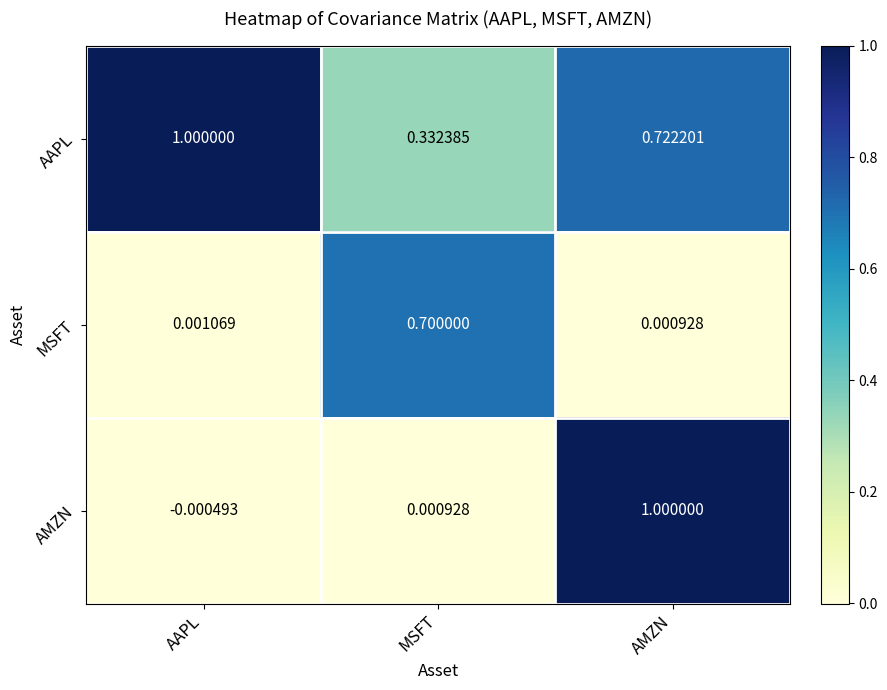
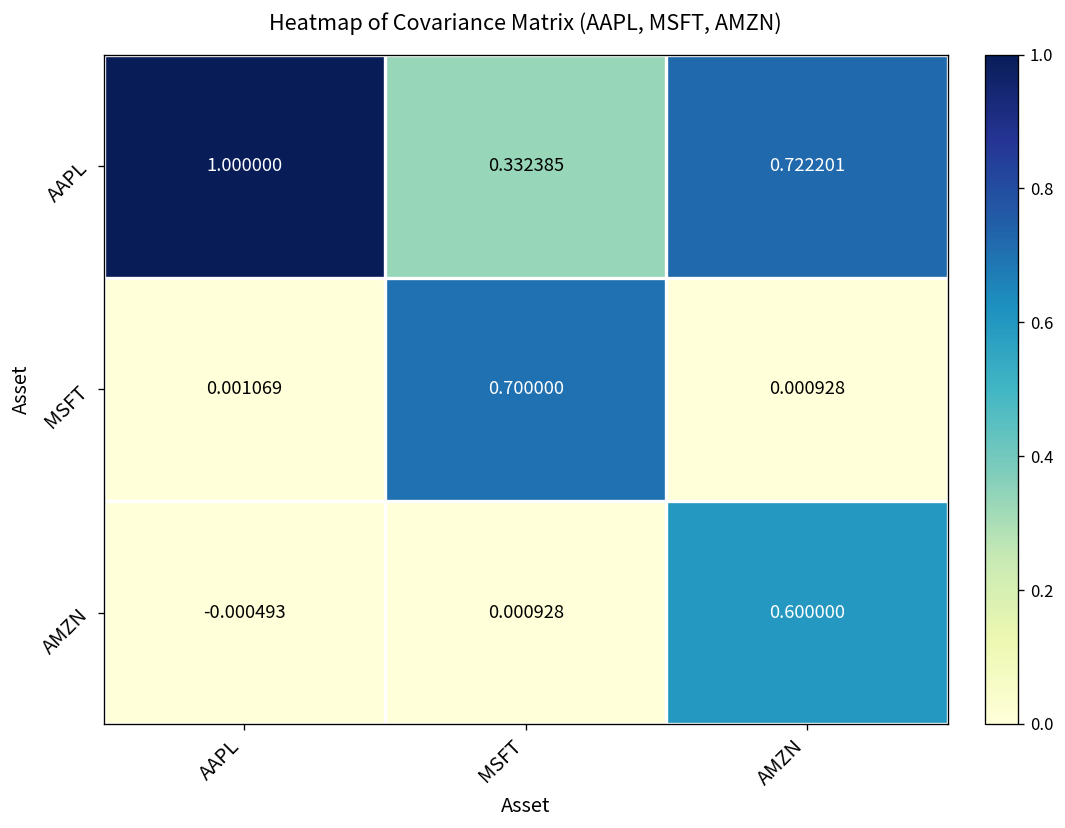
  {
    "AAPL": {
      "AAPL": 1.000000,
      "MSFT": 0.332385,
      "AMZN": 0.722201
    },
    "MSFT": {
      "AAPL": 0.001069,
      "MSFT": 0.700000,
      "AMZN": 0.000928
    },
    "AMZN": {
      "AAPL": -0.000493,
      "MSFT": 0.000928,
-     "AMZN": 1.000000
+     "AMZN": 0.600000
    }
  }
